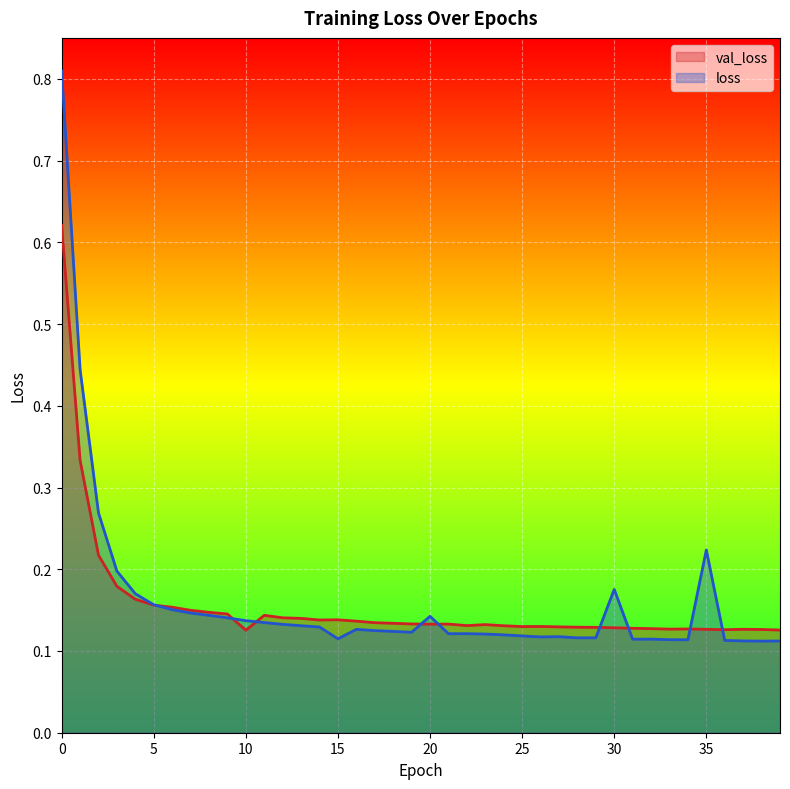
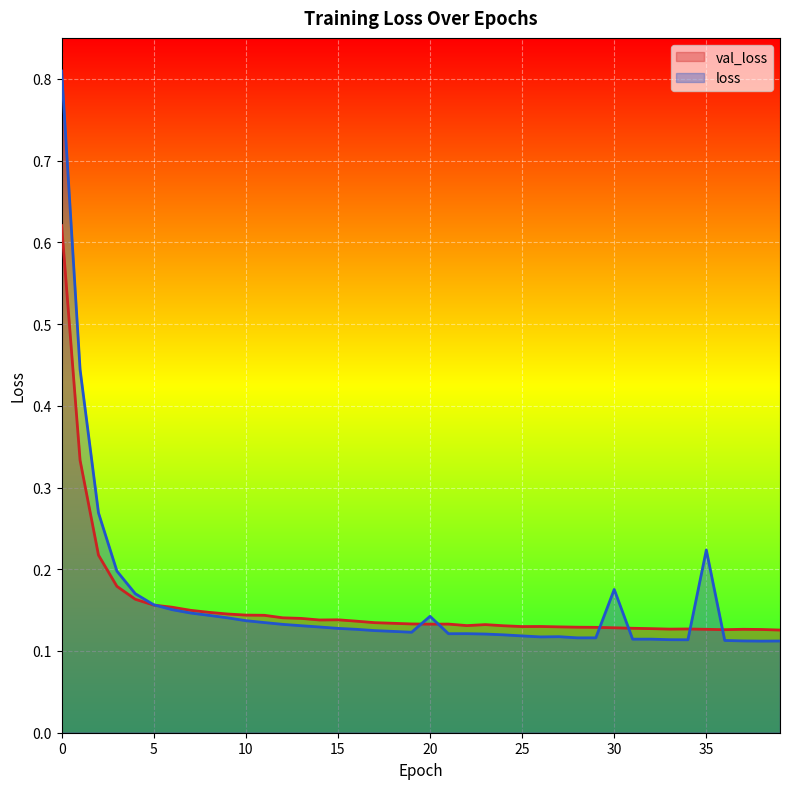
  {
    "val_loss": {
      "0": 0.62,
-     "10": 0.13,
+     "10": 0.14,
      "15": 0.14,
      "20": 0.13,
      "25": 0.13,
      "30": 0.13,
      "35": 0.13
    },
    "loss": {
      "0": 0.81,
      "10": 0.14,
-     "15": 0.11,
+     "15": 0.13,
      "20": 0.14,
      "25": 0.12,
      "30": 0.18,
      "35": 0.22
    }
  }
